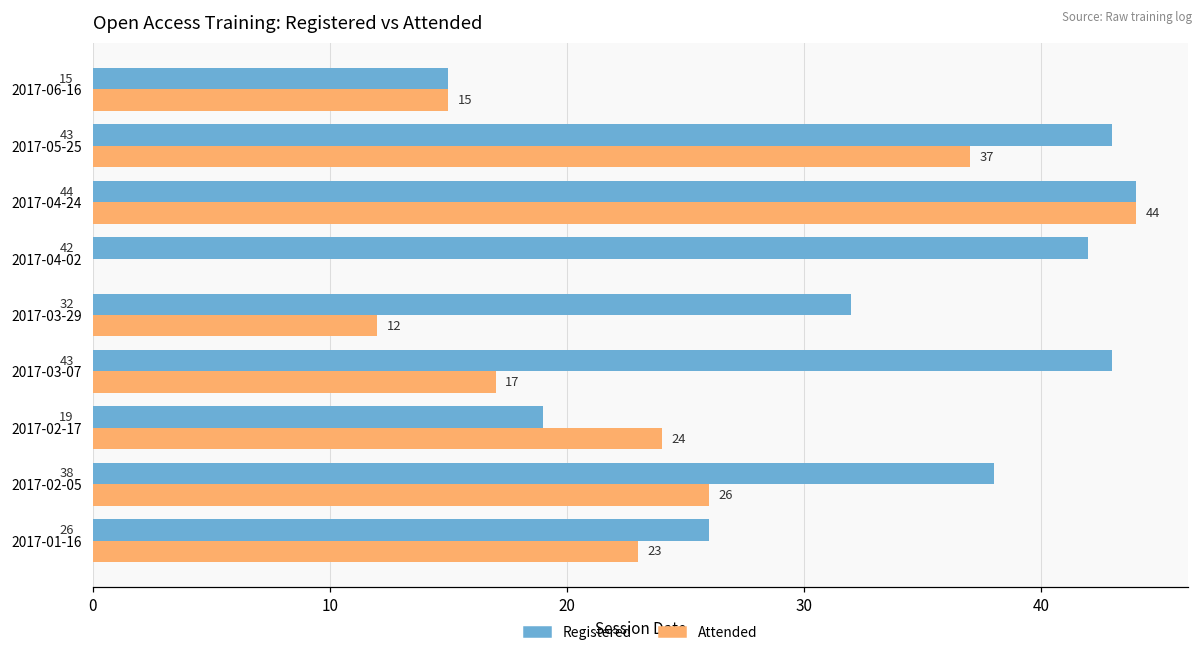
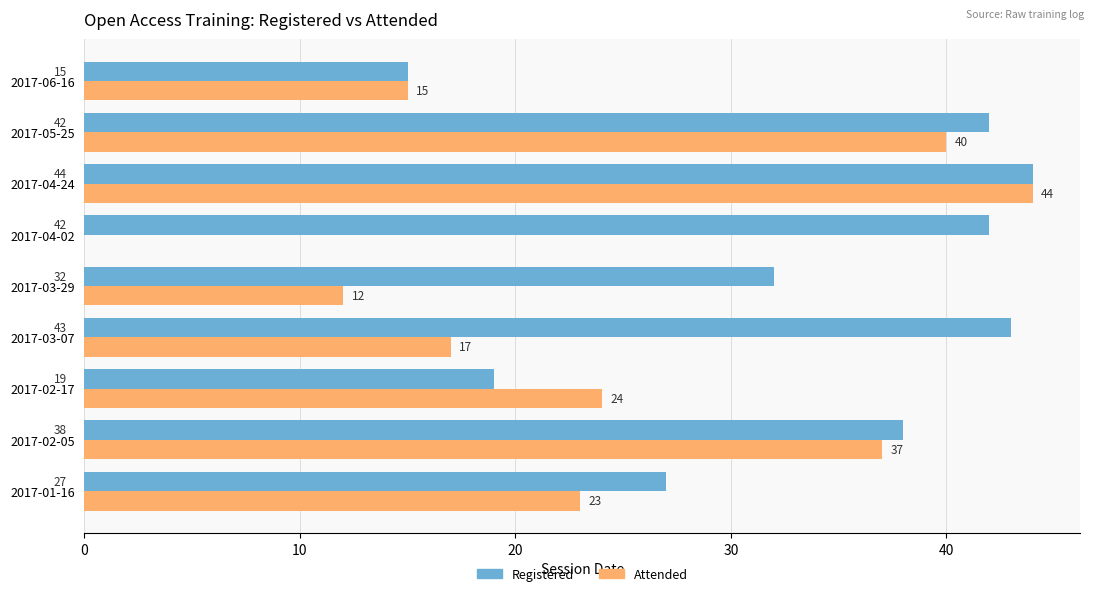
  {
    "Registered": {
-     "2017-05-25": 43,
-     "2017-01-16": 26
+     "2017-05-25": 42,
+     "2017-01-16": 27
    },
    "Attended": {
      "2017-06-16": 15,
-     "2017-05-25": 37,
+     "2017-05-25": 40,
      "2017-04-24": 44,
      "2017-03-29": 12,
      "2017-03-07": 17,
      "2017-02-17": 24,
-     "2017-02-05": 26,
+     "2017-02-05": 37,
      "2017-01-16": 23
    }
  }
